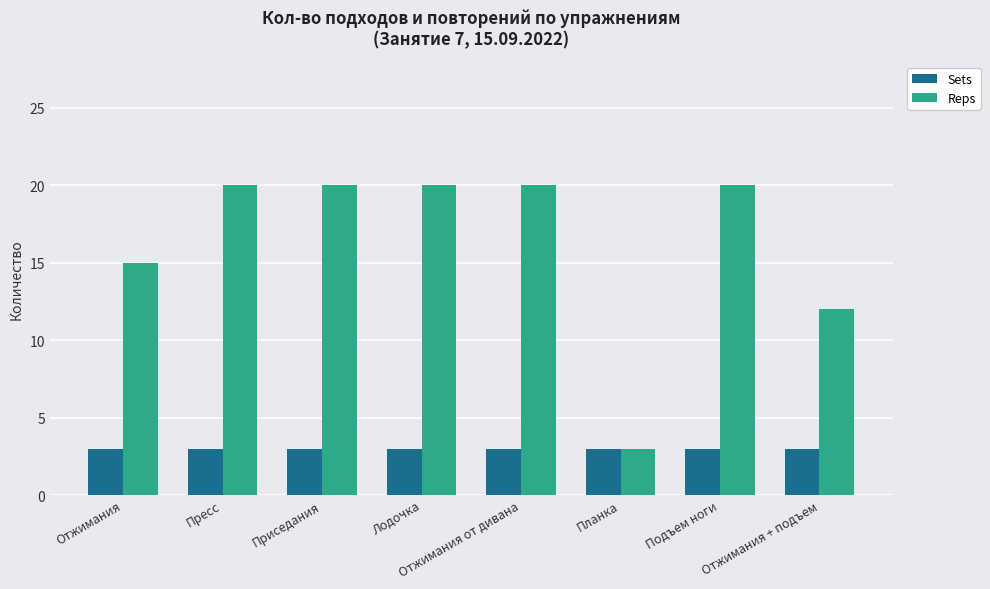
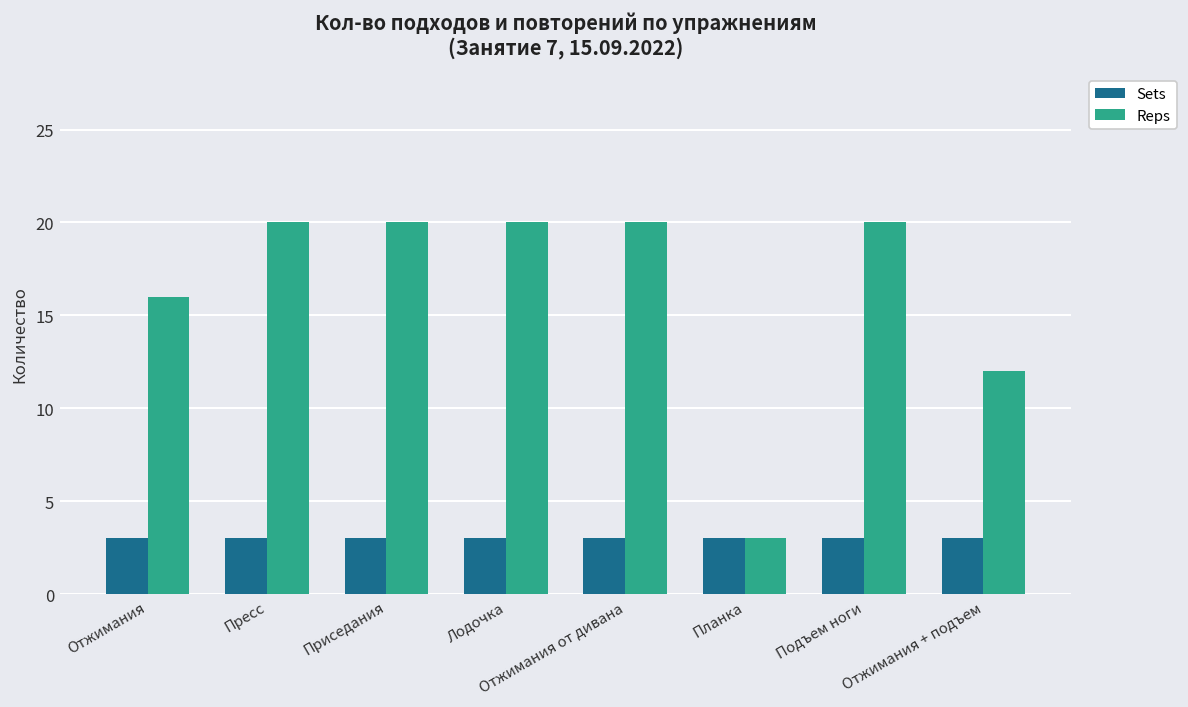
  {
    "Sets": {
      "Отжимания": 3,
      "Пресс": 3,
      "Приседания": 3,
      "Лодочка": 3,
      "Отжимания от дивана": 3,
      "Планка": 3,
      "Подъем ноги": 3,
      "Отжимания + подъем": 3
    },
    "Reps": {
-     "Отжимания": 15,
+     "Отжимания": 16,
      "Пресс": 20,
      "Приседания": 20,
      "Лодочка": 20,
      "Отжимания от дивана": 20,
      "Планка": 3,
      "Подъем ноги": 20,
      "Отжимания + подъем": 12
    }
  }
